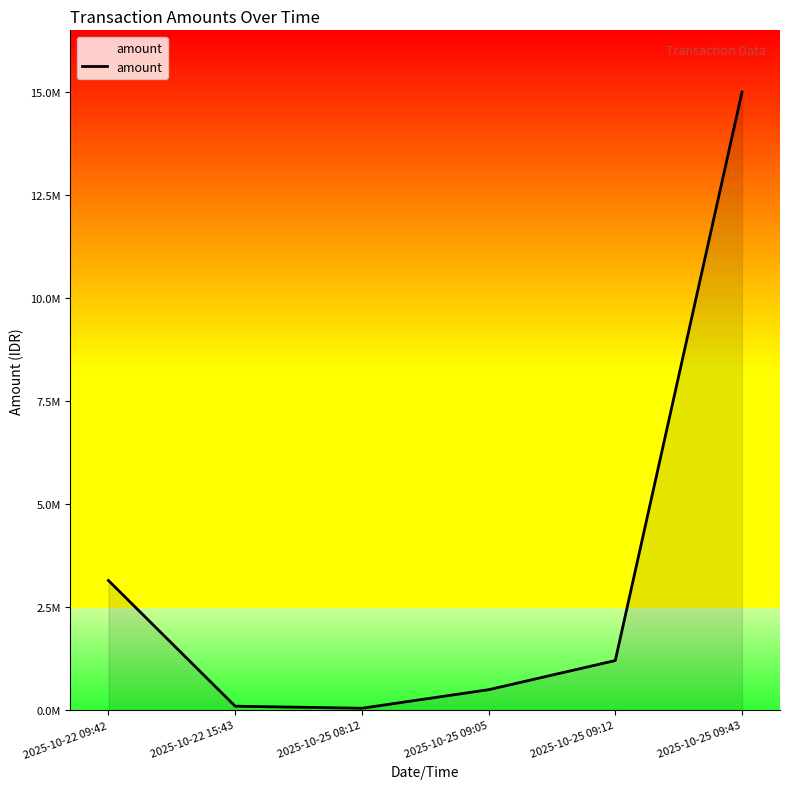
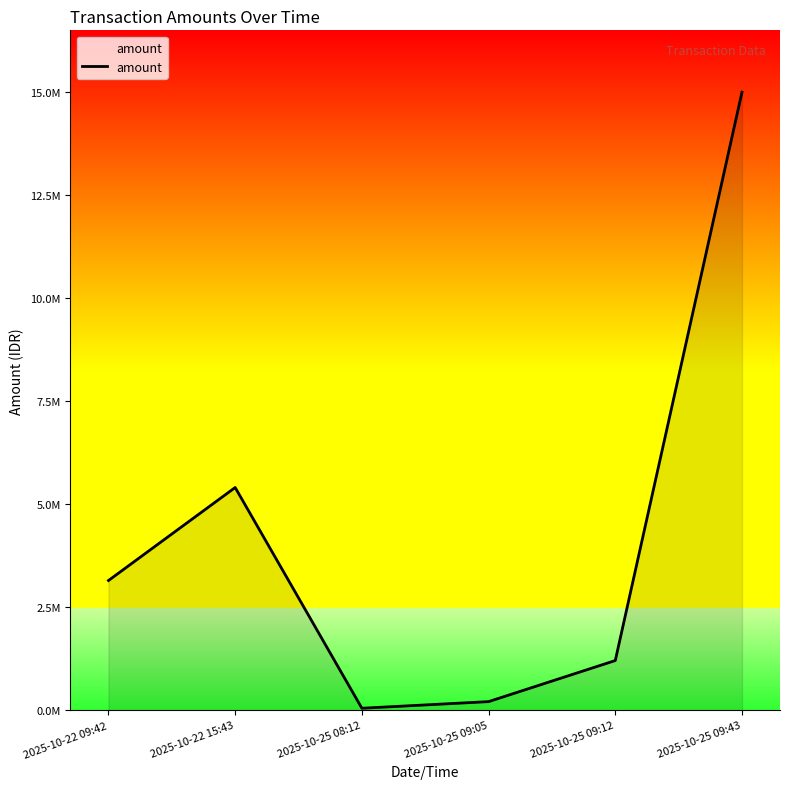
  {
    "2025-10-22 09:42": 3100000,
-   "2025-10-22 15:43": 100000,
+   "2025-10-22 15:43": 5400000,
    "2025-10-25 08:12": 100000,
-   "2025-10-25 09:05": 500000,
+   "2025-10-25 09:05": 200000,
    "2025-10-25 09:12": 1200000,
    "2025-10-25 09:43": 15000000
  }
